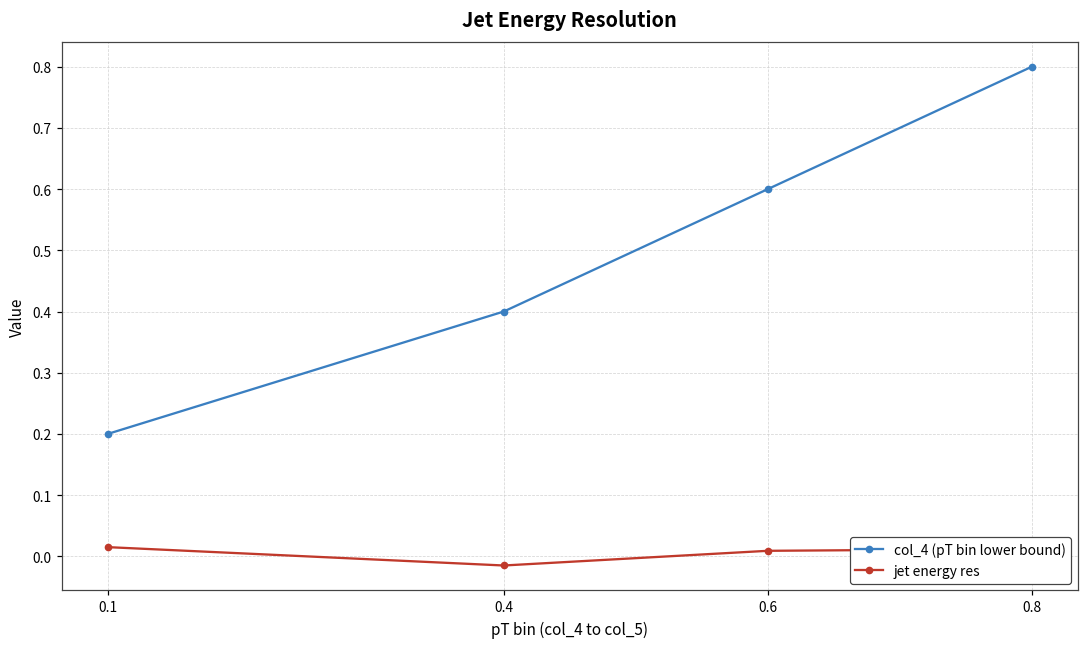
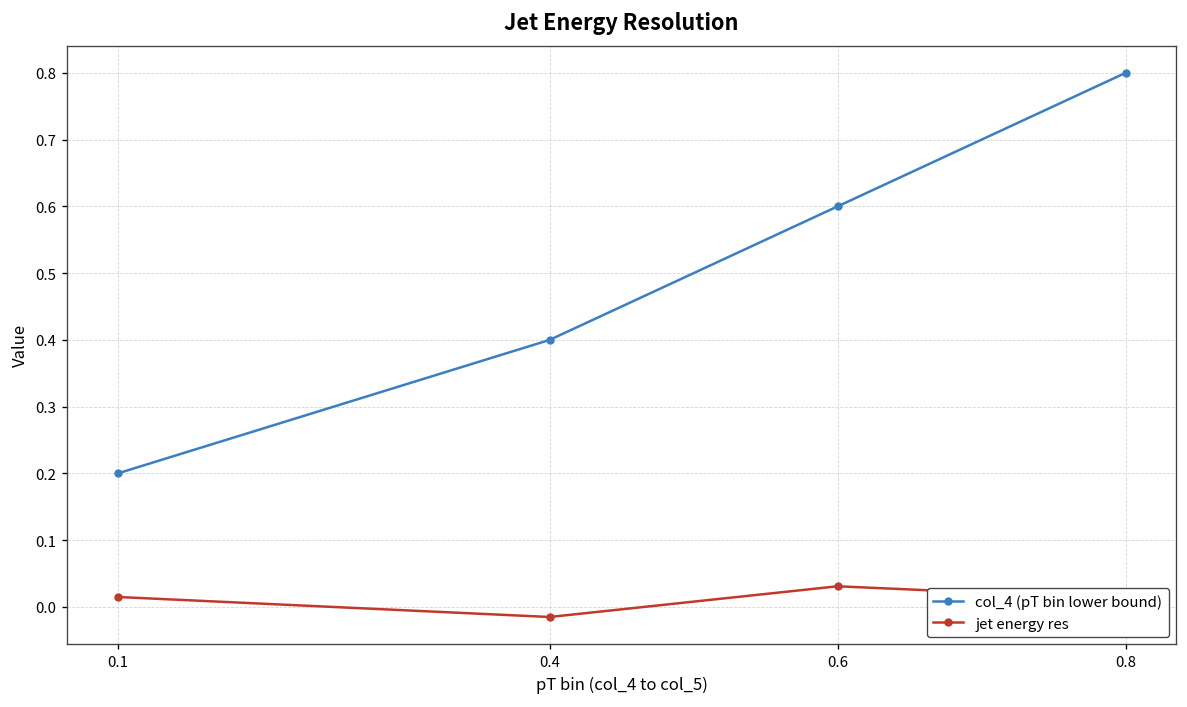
  {
    "col_4 (pT bin lower bound)": {
      "0.1": 0.20,
      "0.4": 0.40,
      "0.6": 0.60,
      "0.8": 0.80
    },
    "jet energy res": {
      "0.1": 0.02,
      "0.4": -0.02,
-     "0.6": 0.01
+     "0.6": 0.03
    }
  }
